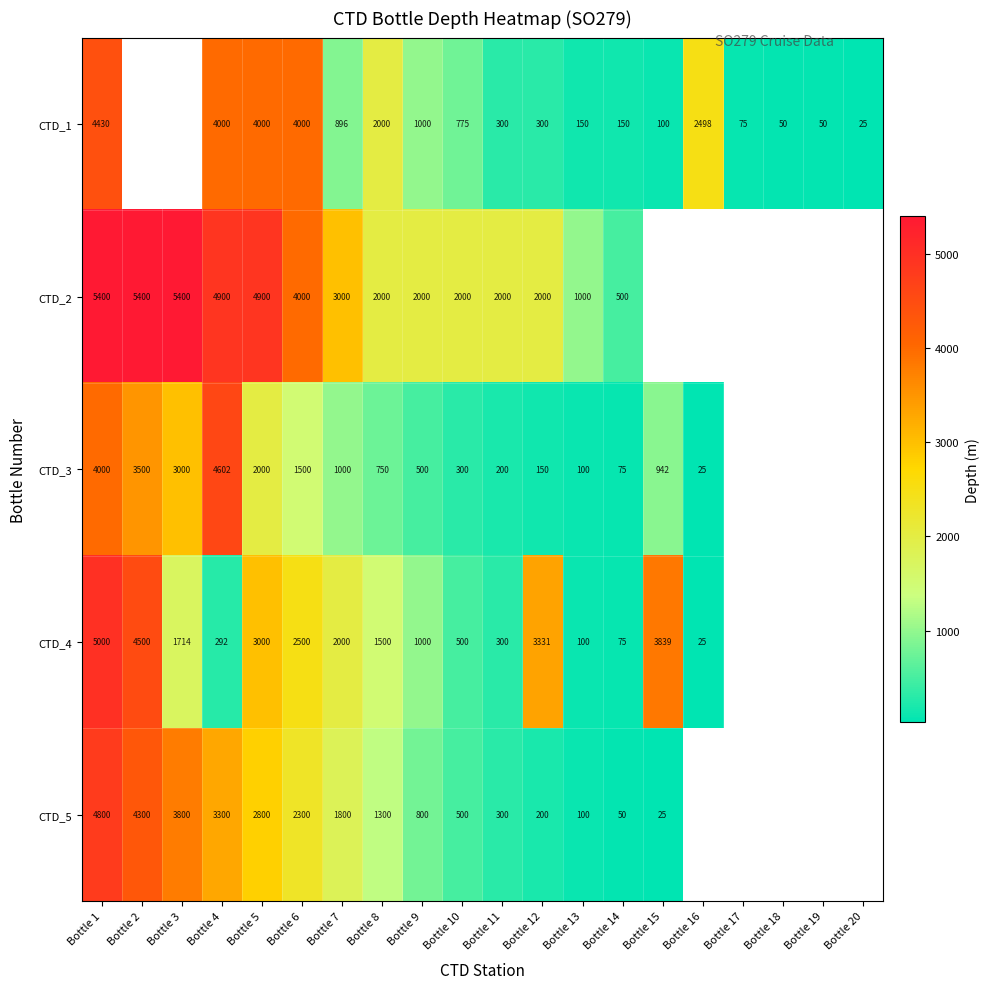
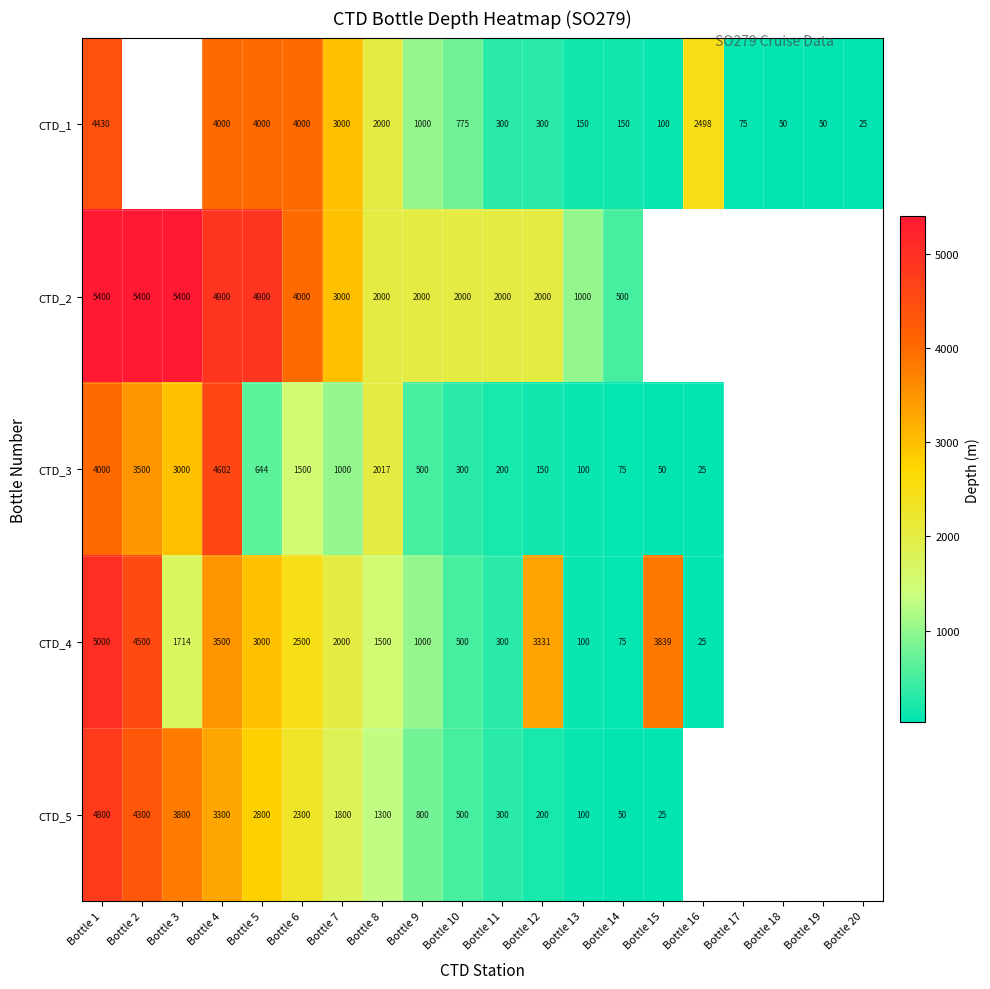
  {
    "CTD_1": {
      "Bottle 1": 4430,
      "Bottle 4": 4000,
      "Bottle 5": 4000,
      "Bottle 6": 4000,
-     "Bottle 7": 896,
+     "Bottle 7": 3000,
      "Bottle 8": 2000,
      "Bottle 9": 1000,
      "Bottle 10": 775,
      "Bottle 11": 300,
      "Bottle 12": 300,
      "Bottle 13": 150,
      "Bottle 14": 150,
      "Bottle 15": 100,
      "Bottle 16": 2498,
      "Bottle 17": 75,
      "Bottle 18": 50,
      "Bottle 19": 50,
      "Bottle 20": 25
    },
    "CTD_2": {
      "Bottle 1": 5400,
      "Bottle 2": 5400,
      "Bottle 3": 5400,
      "Bottle 4": 4900,
      "Bottle 5": 4900,
      "Bottle 6": 4000,
      "Bottle 7": 3000,
      "Bottle 8": 2000,
      "Bottle 9": 2000,
      "Bottle 10": 2000,
      "Bottle 11": 2000,
      "Bottle 12": 2000,
      "Bottle 13": 1000,
      "Bottle 14": 500
    },
    "CTD_3": {
      "Bottle 1": 4000,
      "Bottle 2": 3500,
      "Bottle 3": 3000,
      "Bottle 4": 4602,
-     "Bottle 5": 2000,
+     "Bottle 5": 644,
      "Bottle 6": 1500,
      "Bottle 7": 1000,
-     "Bottle 8": 750,
+     "Bottle 8": 2017,
      "Bottle 9": 500,
      "Bottle 10": 300,
      "Bottle 11": 200,
      "Bottle 12": 150,
      "Bottle 13": 100,
      "Bottle 14": 75,
-     "Bottle 15": 942,
+     "Bottle 15": 50,
      "Bottle 16": 25
    },
    "CTD_4": {
      "Bottle 1": 5000,
      "Bottle 2": 4500,
      "Bottle 3": 1714,
-     "Bottle 4": 292,
+     "Bottle 4": 3500,
      "Bottle 5": 3000,
      "Bottle 6": 2500,
      "Bottle 7": 2000,
      "Bottle 8": 1500,
      "Bottle 9": 1000,
      "Bottle 10": 500,
      "Bottle 11": 300,
      "Bottle 12": 3331,
      "Bottle 13": 100,
      "Bottle 14": 75,
      "Bottle 15": 3839,
      "Bottle 16": 25
    },
    "CTD_5": {
      "Bottle 1": 4800,
      "Bottle 2": 4300,
      "Bottle 3": 3800,
      "Bottle 4": 3300,
      "Bottle 5": 2800,
      "Bottle 6": 2300,
      "Bottle 7": 1800,
      "Bottle 8": 1300,
      "Bottle 9": 800,
      "Bottle 10": 500,
      "Bottle 11": 300,
      "Bottle 12": 200,
      "Bottle 13": 100,
      "Bottle 14": 50,
      "Bottle 15": 25
    }
  }
